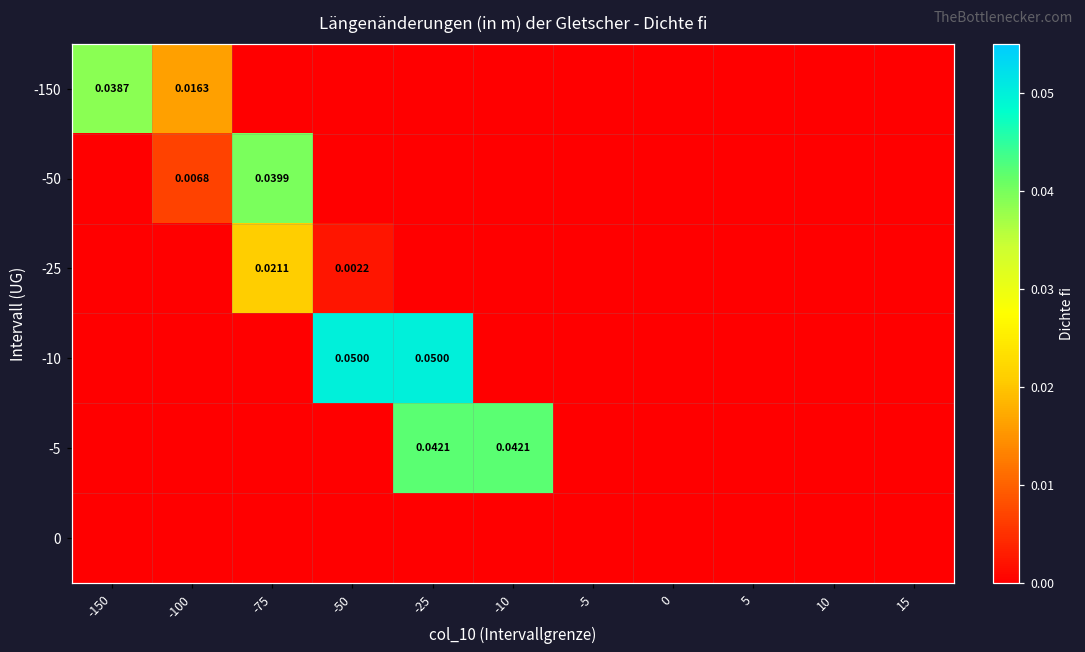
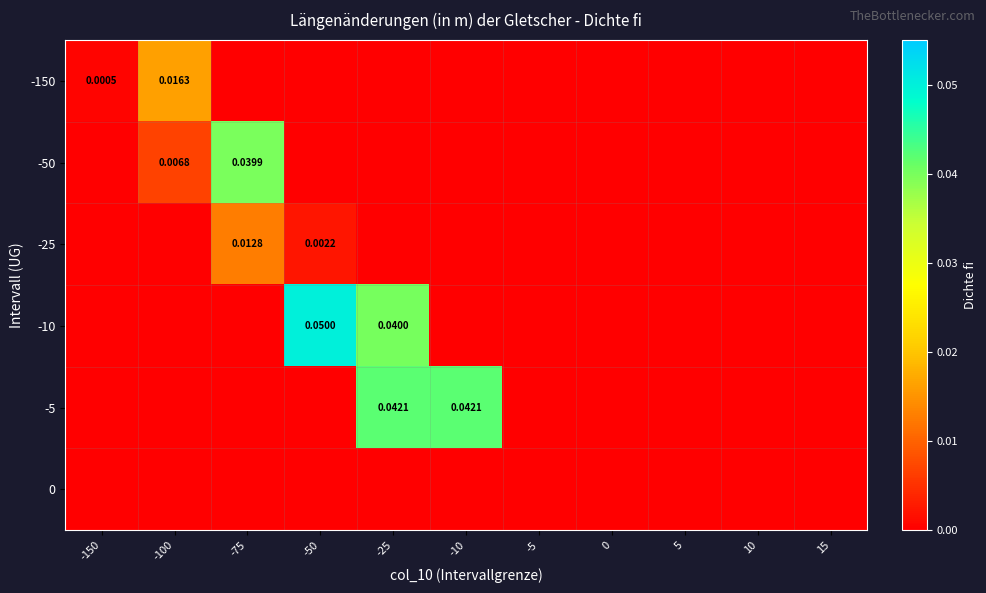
  {
    "-150": {
-     "-150": 0.0387,
+     "-150": 0.0005,
      "-100": 0.0163
    },
    "-50": {
      "-100": 0.0068,
      "-75": 0.0399
    },
    "-25": {
-     "-75": 0.0211,
+     "-75": 0.0128,
      "-50": 0.0022
    },
    "-10": {
      "-50": 0.0500,
-     "-25": 0.0500
+     "-25": 0.0400
    },
    "-5": {
      "-25": 0.0421,
      "-10": 0.0421
    }
  }
